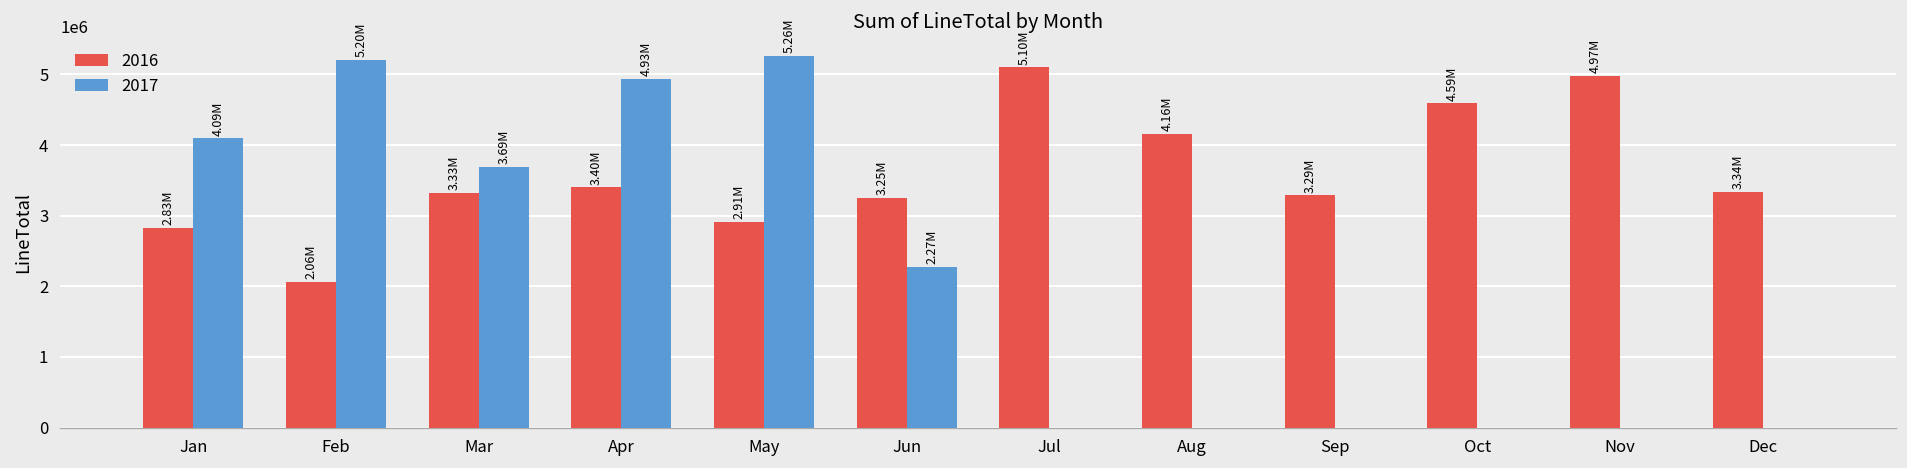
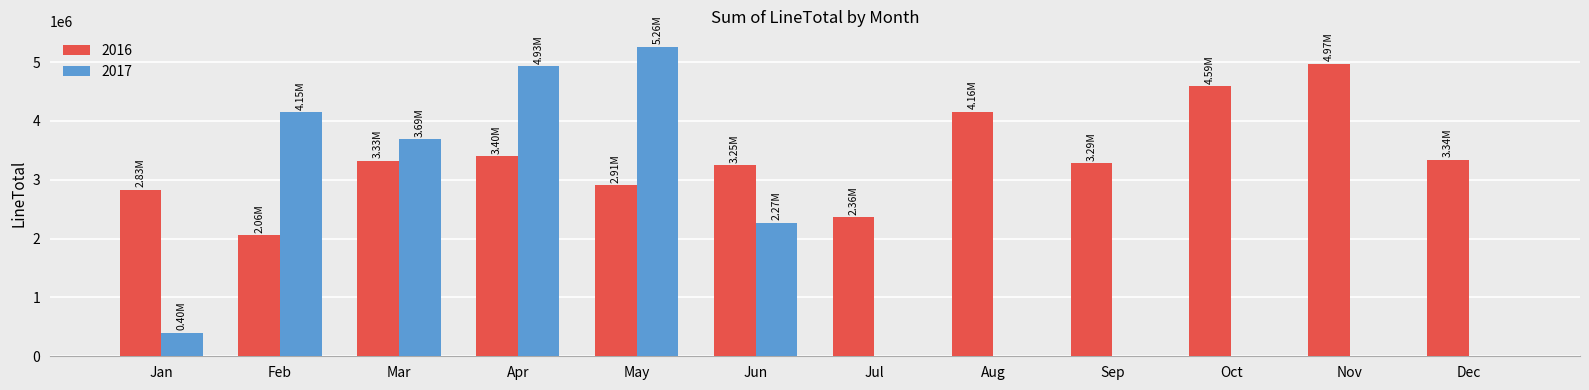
  {
    "2016": {
      "Jan": "2.83M",
      "Feb": "2.06M",
      "Mar": "3.33M",
      "Apr": "3.40M",
      "May": "2.91M",
      "Jun": "3.25M",
-     "Jul": "5.10M",
+     "Jul": "2.36M",
      "Aug": "4.16M",
      "Sep": "3.29M",
      "Oct": "4.59M",
      "Nov": "4.97M",
      "Dec": "3.34M"
    },
    "2017": {
-     "Jan": "4.09M",
-     "Feb": "5.20M",
+     "Jan": "0.40M",
+     "Feb": "4.15M",
      "Mar": "3.69M",
      "Apr": "4.93M",
      "May": "5.26M",
      "Jun": "2.27M"
    }
  }
